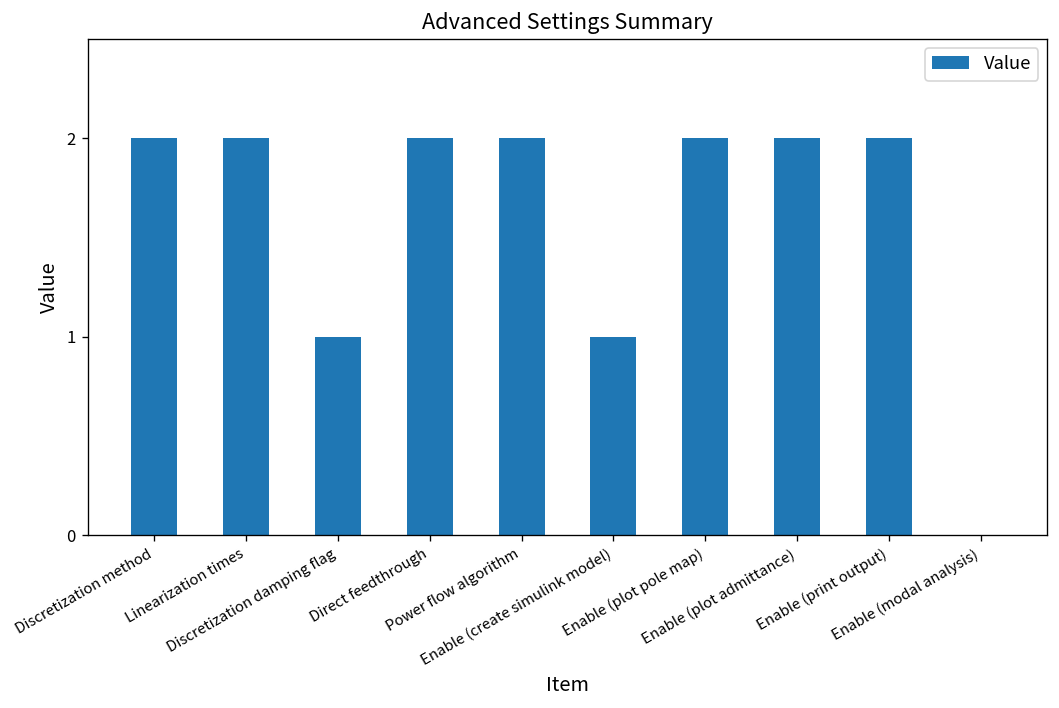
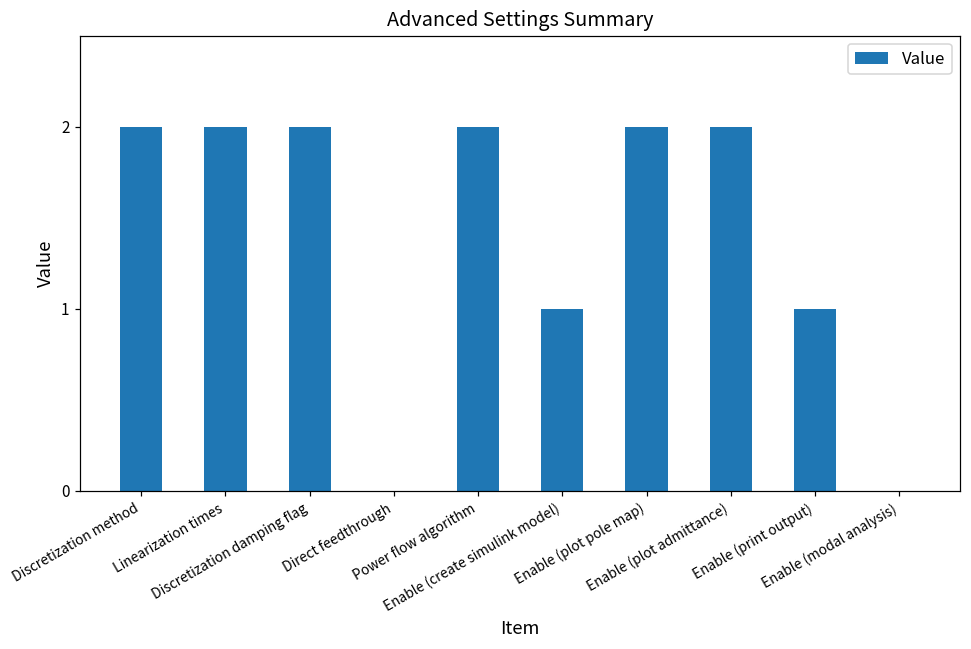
  {
    "Discretization method": 2,
    "Linearization times": 2,
-   "Discretization damping flag": 1,
-   "Direct feedthrough": 2,
+   "Discretization damping flag": 2,
+   "Direct feedthrough": 0,
    "Power flow algorithm": 2,
    "Enable (create simulink model)": 1,
    "Enable (plot pole map)": 2,
    "Enable (plot admittance)": 2,
-   "Enable (print output)": 2,
+   "Enable (print output)": 1,
    "Enable (modal analysis)": 0
  }
